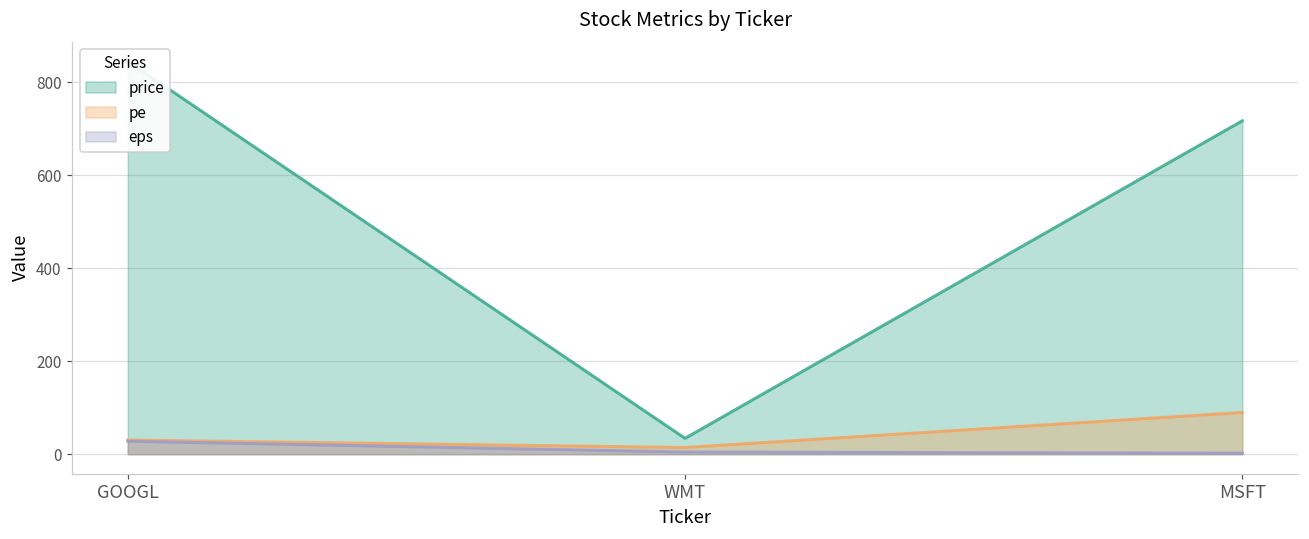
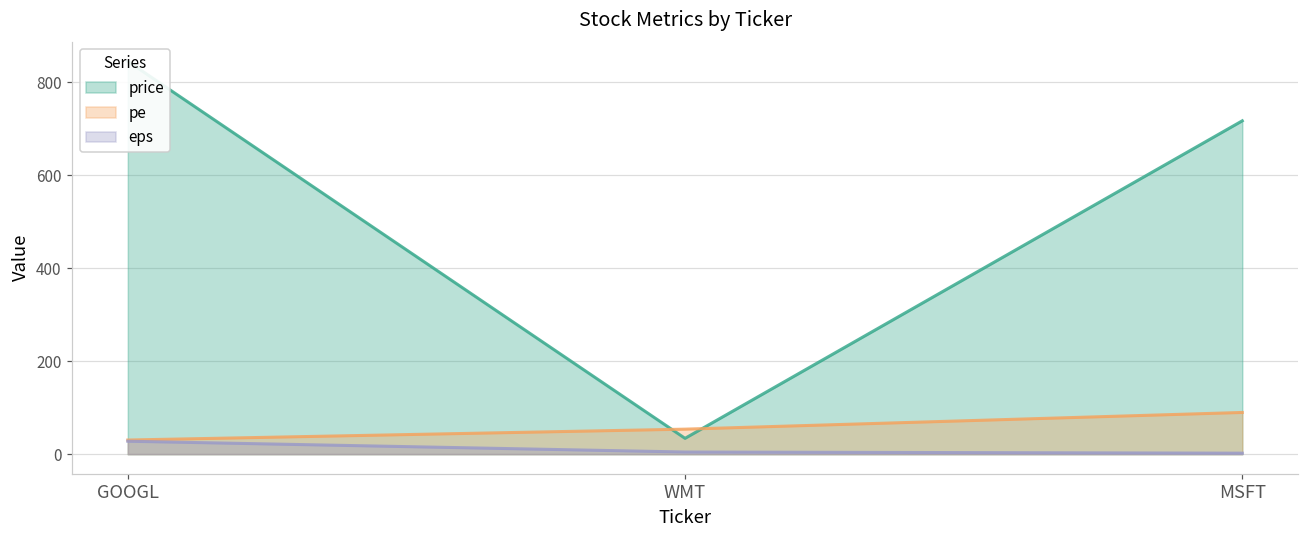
  {
    "price": {
      "WMT": 30,
      "MSFT": 720
    },
    "pe": {
-     "WMT": 10,
+     "WMT": 50,
      "MSFT": 90
    },
    "eps": {
      "WMT": 0,
      "MSFT": 0
    }
  }
